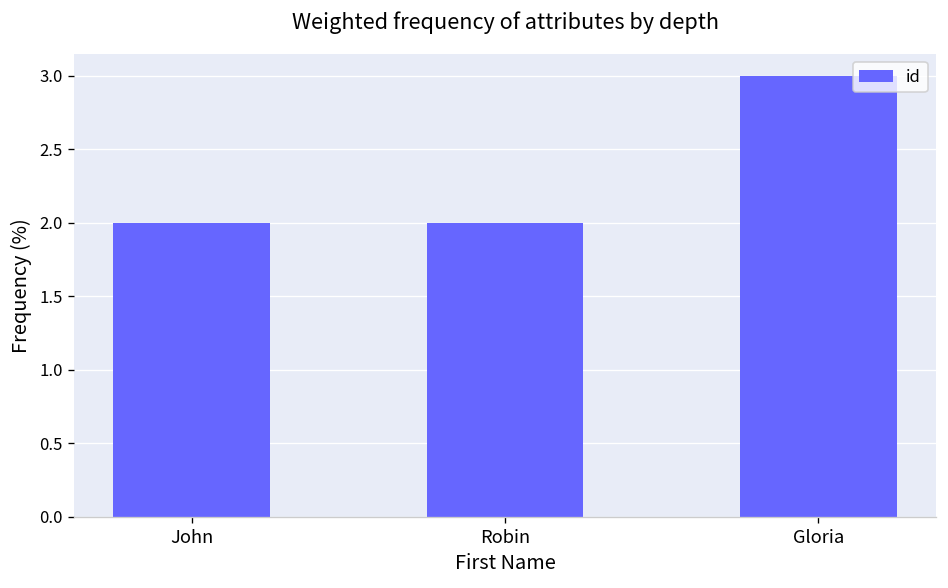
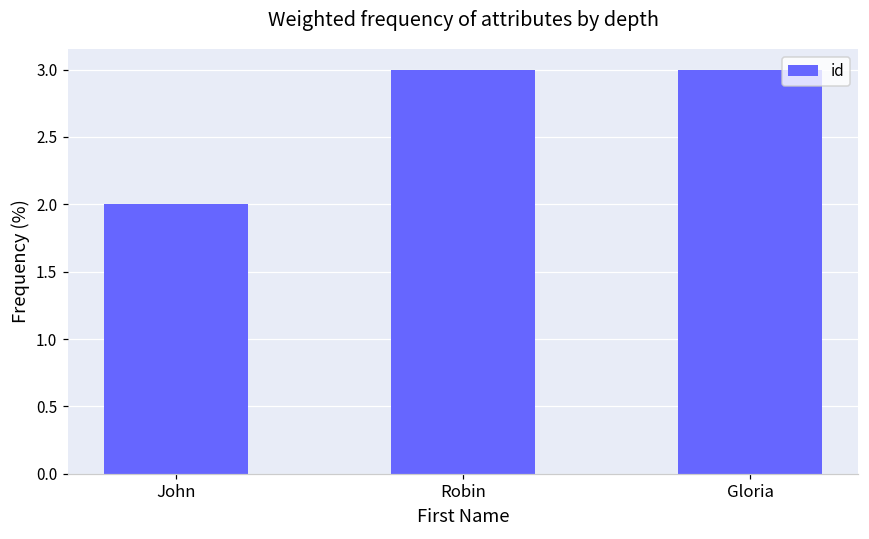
  {
    "John": 2,
-   "Robin": 2,
+   "Robin": 3,
    "Gloria": 3
  }
